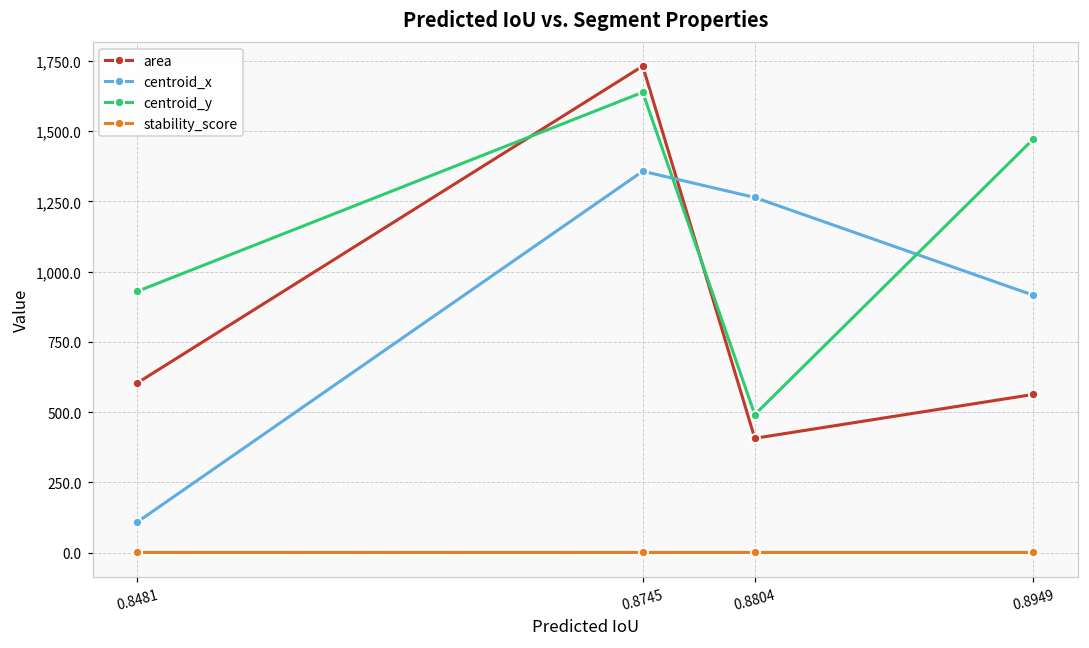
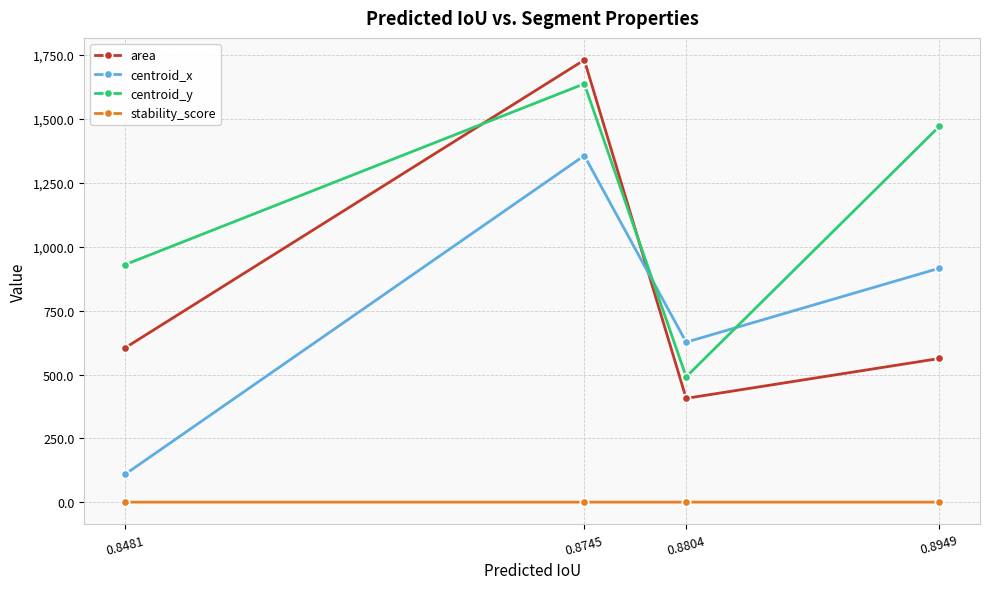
  {
    "area": {
      "0.8481": "600",
      "0.8745": "1,730",
      "0.8804": "410",
      "0.8949": "560"
    },
    "centroid_x": {
      "0.8481": "110",
      "0.8745": "1,360",
-     "0.8804": "1,260",
+     "0.8804": "630",
      "0.8949": "920"
    },
    "centroid_y": {
      "0.8481": "930",
      "0.8745": "1,640",
      "0.8804": "490",
      "0.8949": "1,470"
    },
    "stability_score": {
      "0.8481": "0",
      "0.8745": "0",
      "0.8804": "0",
      "0.8949": "0"
    }
  }
